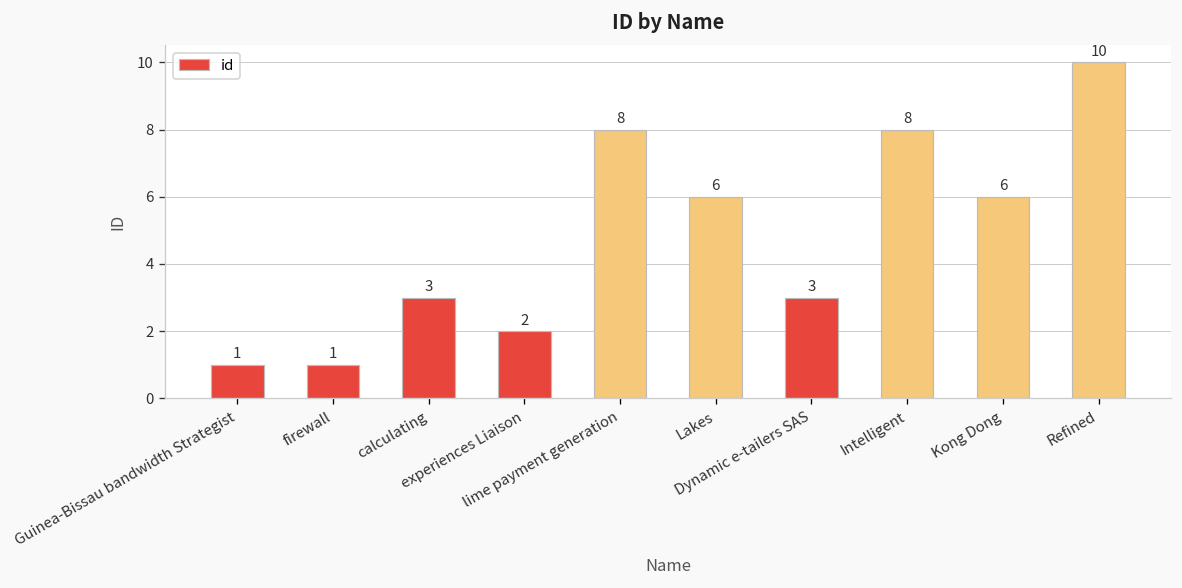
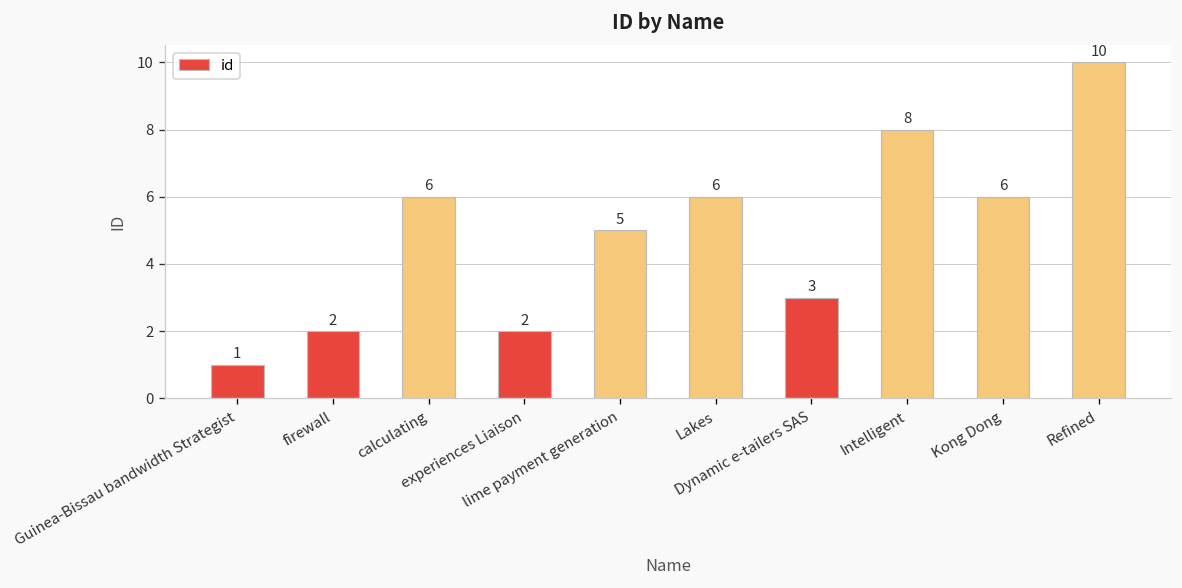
  {
    "Guinea-Bissau bandwidth Strategist": 1,
-   "firewall": 1,
-   "calculating": 3,
+   "firewall": 2,
+   "calculating": 6,
    "experiences Liaison": 2,
-   "lime payment generation": 8,
+   "lime payment generation": 5,
    "Lakes": 6,
    "Dynamic e-tailers SAS": 3,
    "Intelligent": 8,
    "Kong Dong": 6,
    "Refined": 10
  }
